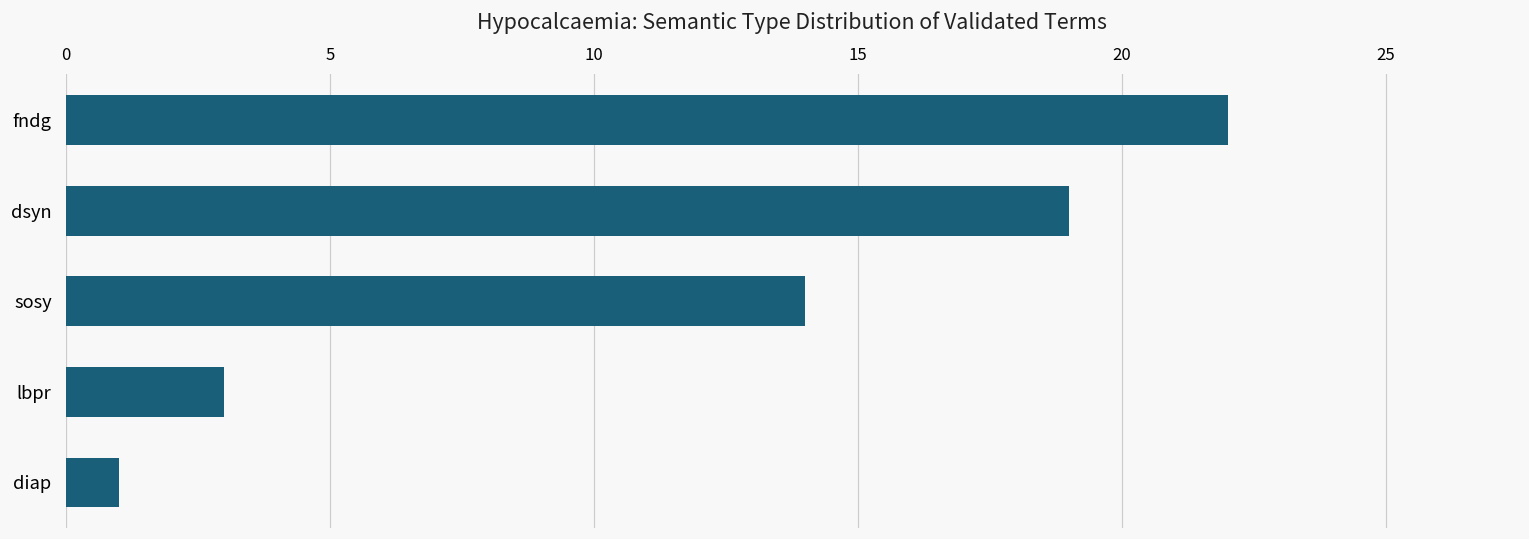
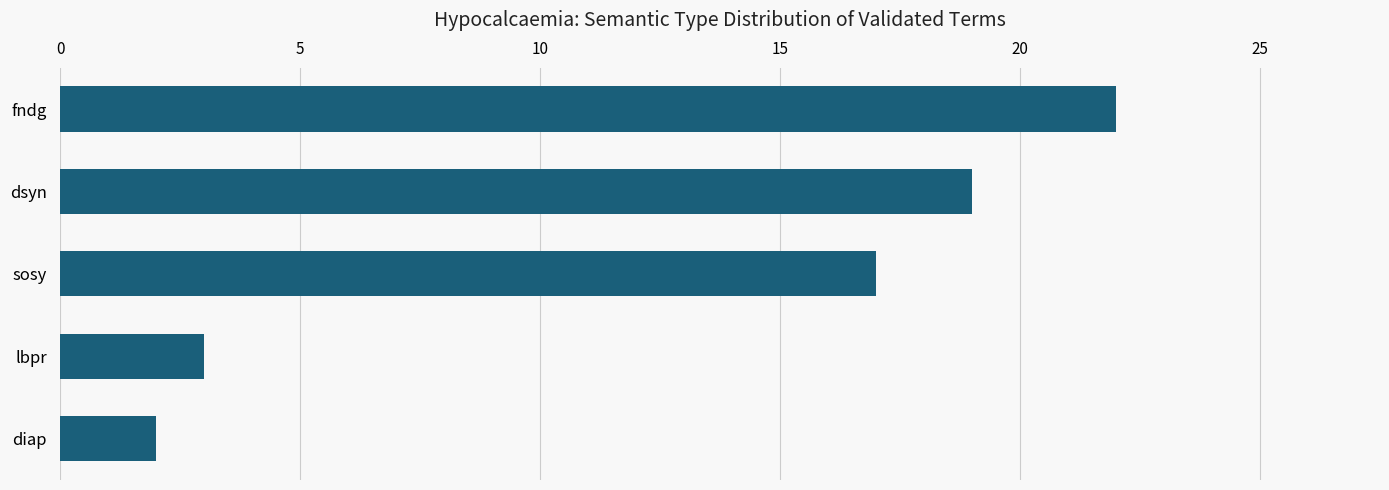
  {
    "fndg": 22,
    "dsyn": 19,
-   "sosy": 14,
+   "sosy": 17,
    "lbpr": 3,
-   "diap": 1
+   "diap": 2
  }
